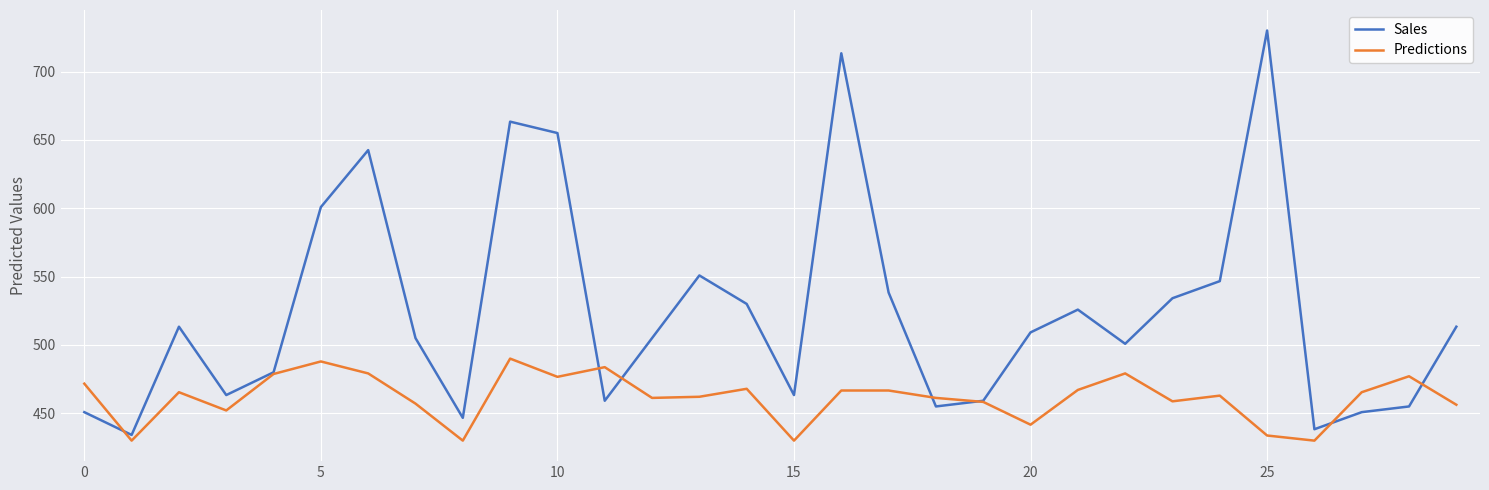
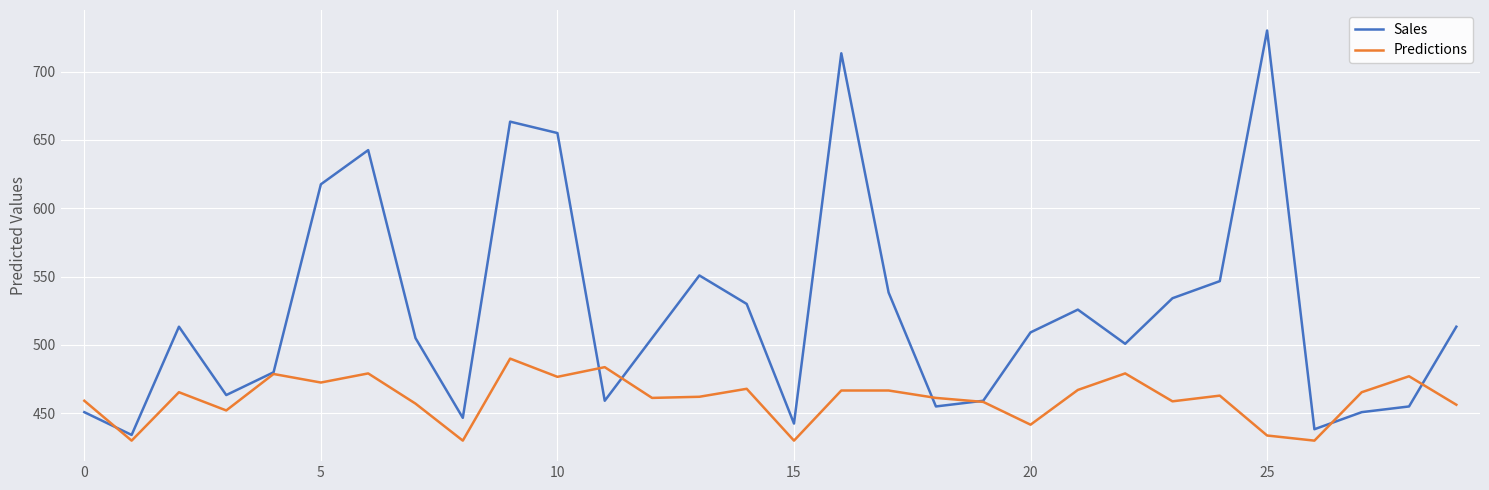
  {
    "Sales": {
      "0": 451,
-     "5": 601,
+     "5": 618,
      "10": 655,
-     "15": 463,
+     "15": 443,
      "20": 509,
      "25": 730
    },
    "Predictions": {
-     "0": 472,
-     "5": 488,
+     "0": 459,
+     "5": 473,
      "10": 477,
      "15": 430,
      "20": 442,
      "25": 434
    }
  }
